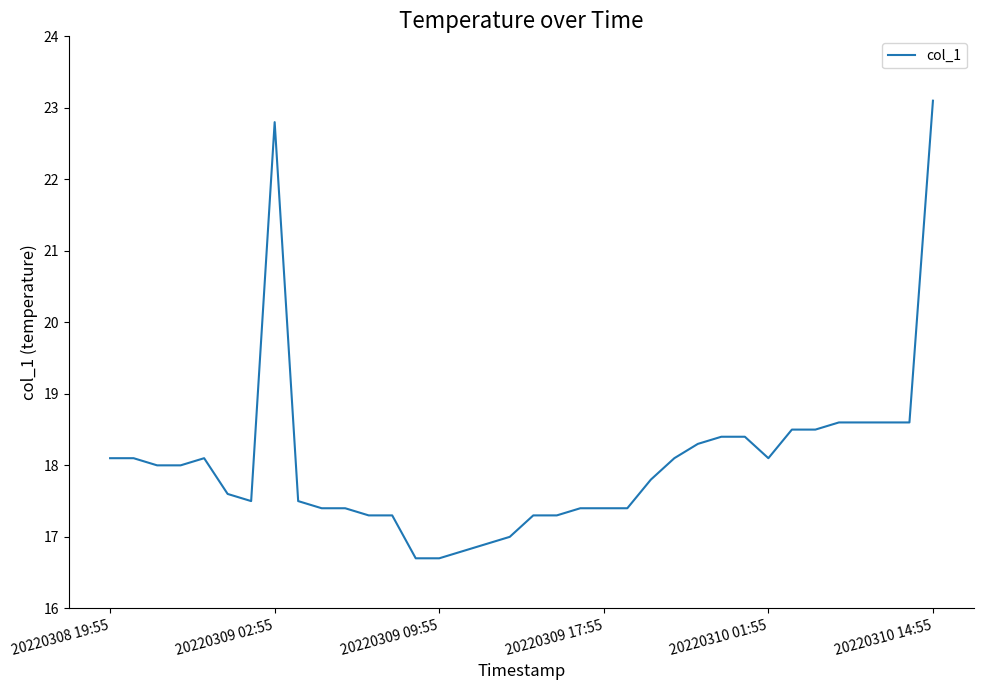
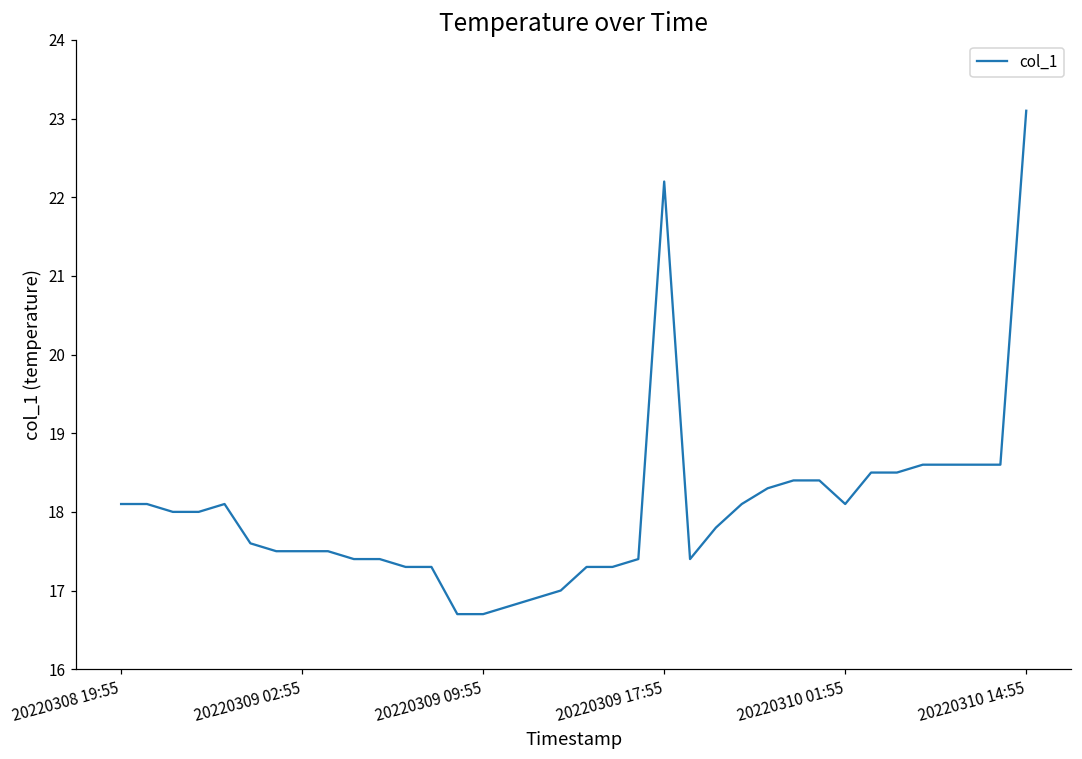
  {
    "20220308 19:55": 18.1,
-   "20220309 02:55": 22.8,
+   "20220309 02:55": 17.5,
    "20220309 09:55": 16.7,
-   "20220309 17:55": 17.4,
+   "20220309 17:55": 22.2,
    "20220310 01:55": 18.1,
    "20220310 14:55": 23.1
  }
